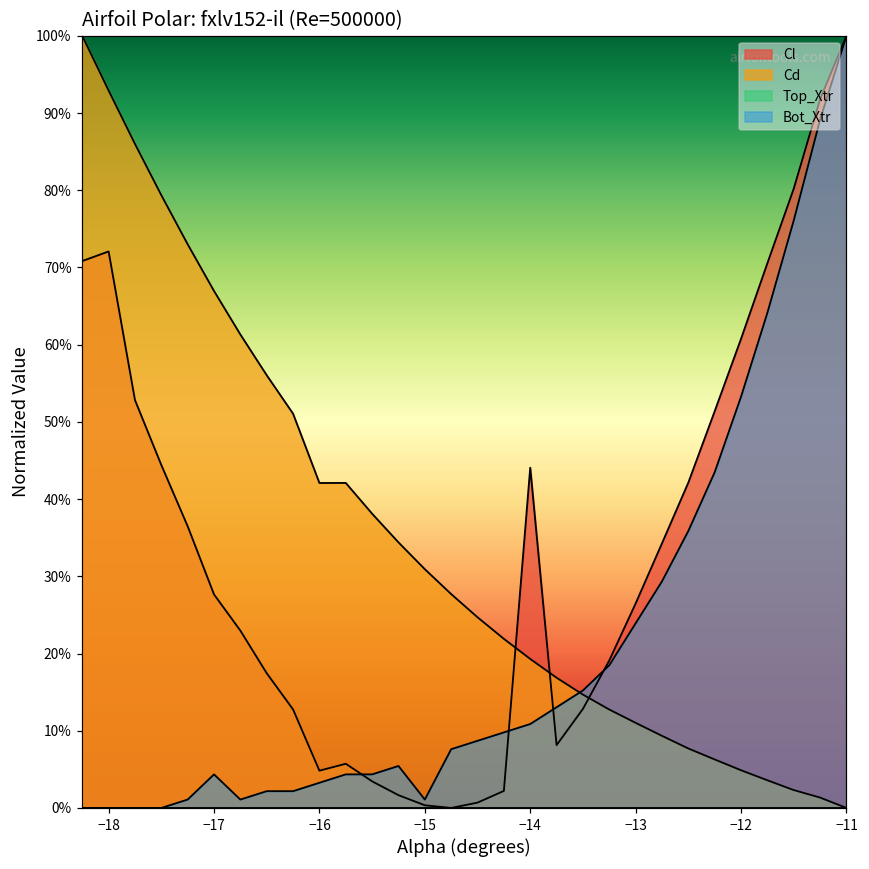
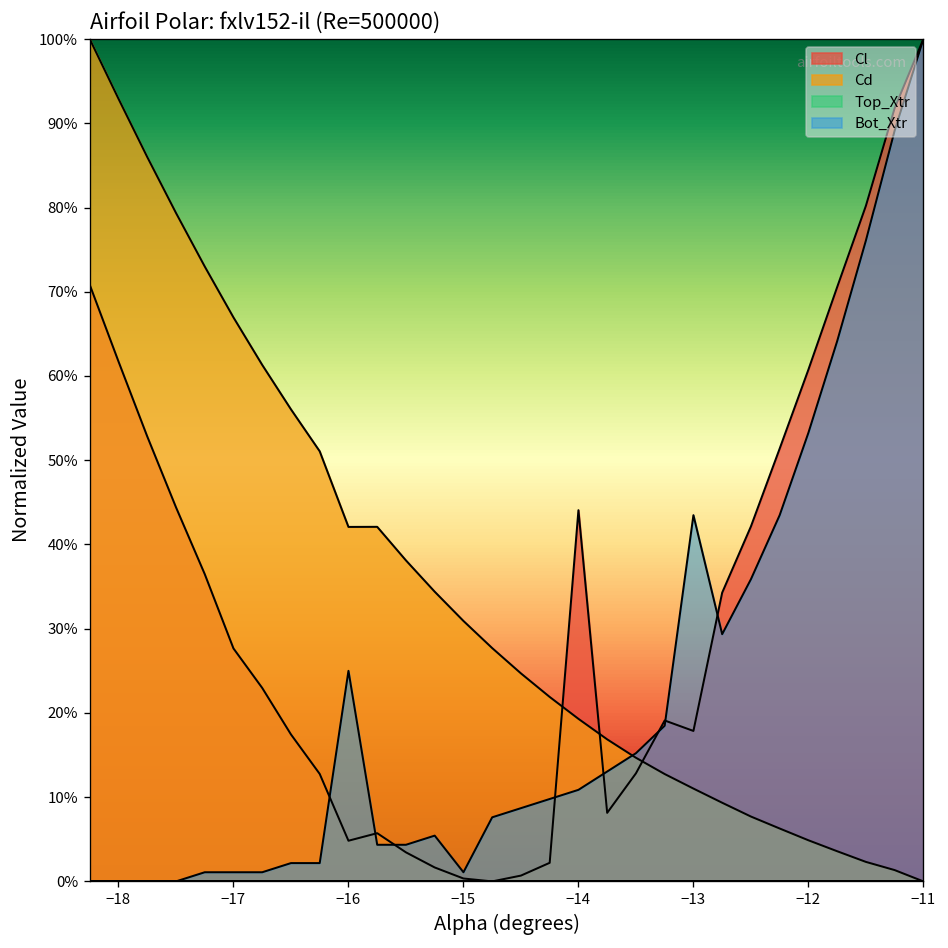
  {
    "Cl": {
-     "−18": "72%",
+     "−18": "62%",
      "−17": "28%",
      "−16": "5%",
      "−14": "44%",
-     "−13": "26%",
+     "−13": "18%",
      "−12": "61%"
    },
    "Cd": {
      "−18": "93%",
      "−17": "67%",
      "−16": "42%",
      "−15": "31%",
      "−14": "19%",
      "−13": "11%",
      "−12": "5%"
    },
    "Top_Xtr": {
      "−17": "0%",
      "−16": "0%",
      "−14": "0%",
      "−13": "0%",
      "−12": "0%"
    },
    "Bot_Xtr": {
-     "−17": "4%",
-     "−16": "3%",
+     "−17": "1%",
+     "−16": "25%",
      "−15": "1%",
      "−14": "11%",
-     "−13": "24%",
+     "−13": "43%",
      "−12": "53%"
    }
  }
